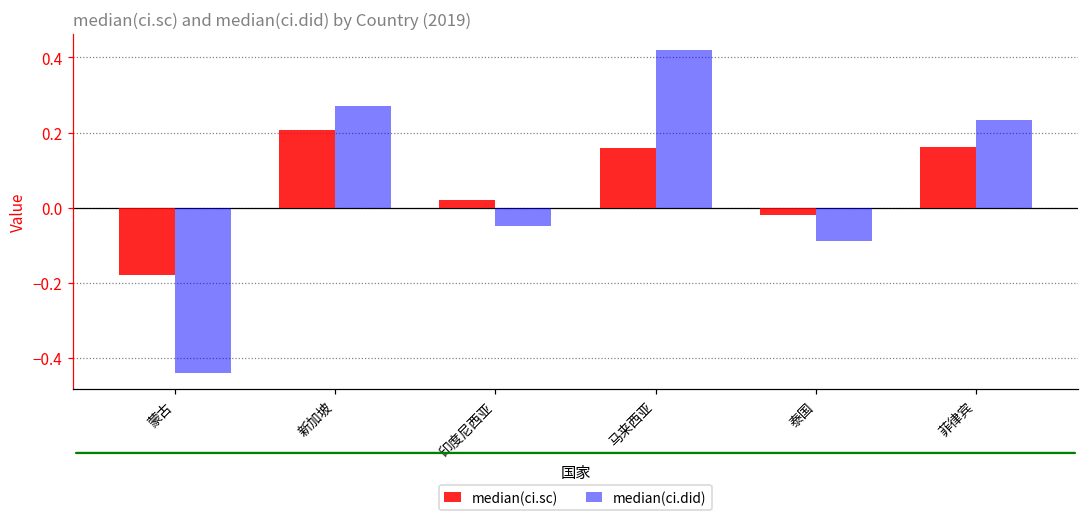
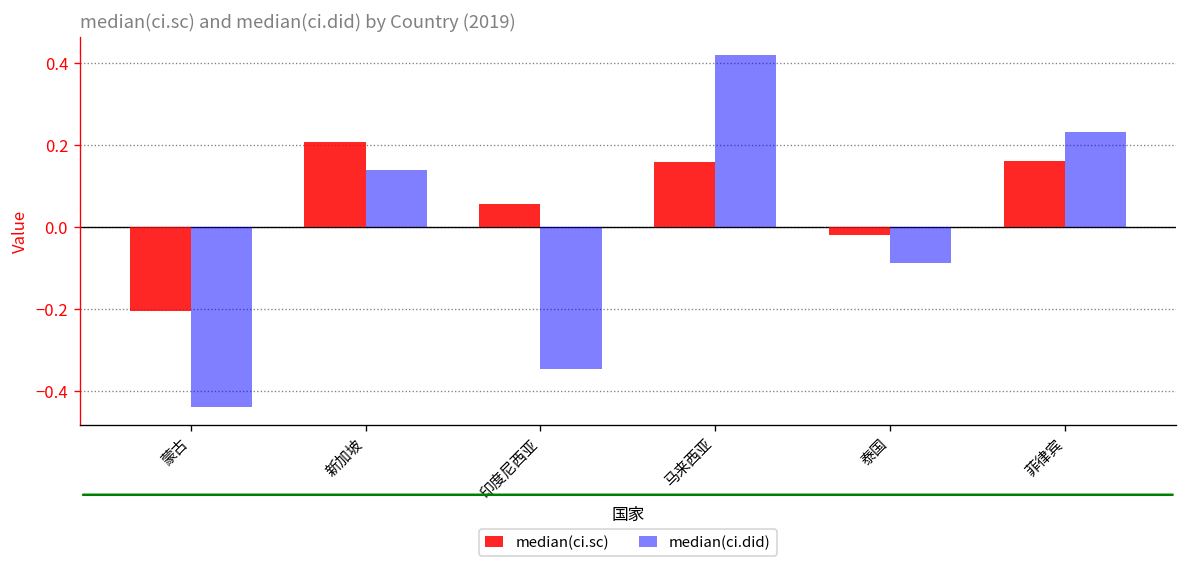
  {
    "median(ci.sc)": {
-     "蒙古": -0.18,
+     "蒙古": -0.21,
      "新加坡": 0.21,
-     "印度尼西亚": 0.02,
+     "印度尼西亚": 0.06,
      "马来西亚": 0.16,
      "泰国": -0.02,
      "菲律宾": 0.16
    },
    "median(ci.did)": {
      "蒙古": -0.44,
-     "新加坡": 0.27,
-     "印度尼西亚": -0.05,
+     "新加坡": 0.14,
+     "印度尼西亚": -0.35,
      "马来西亚": 0.42,
      "泰国": -0.09,
      "菲律宾": 0.23
    }
  }
